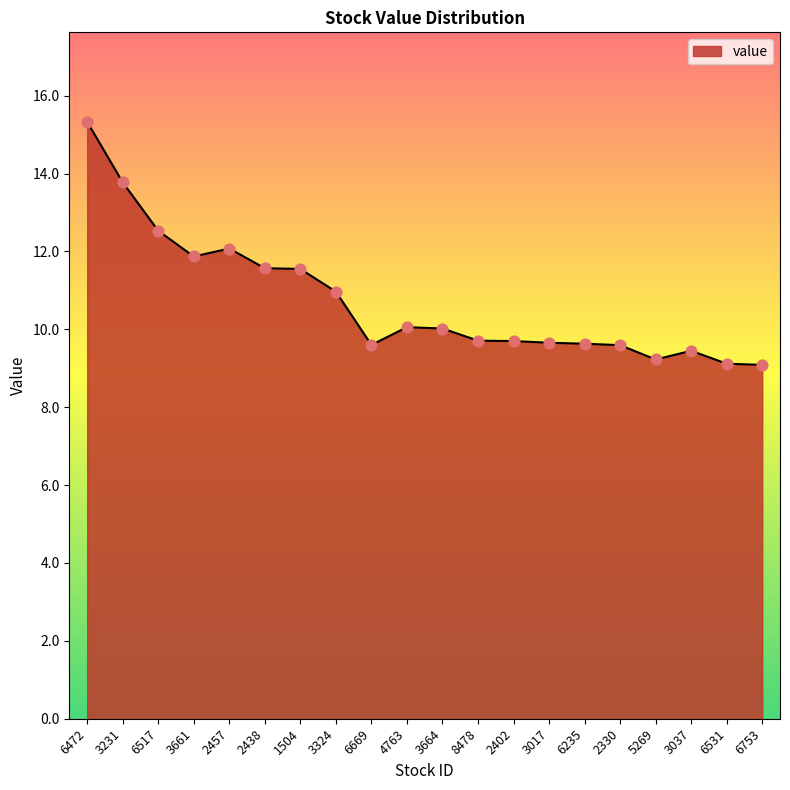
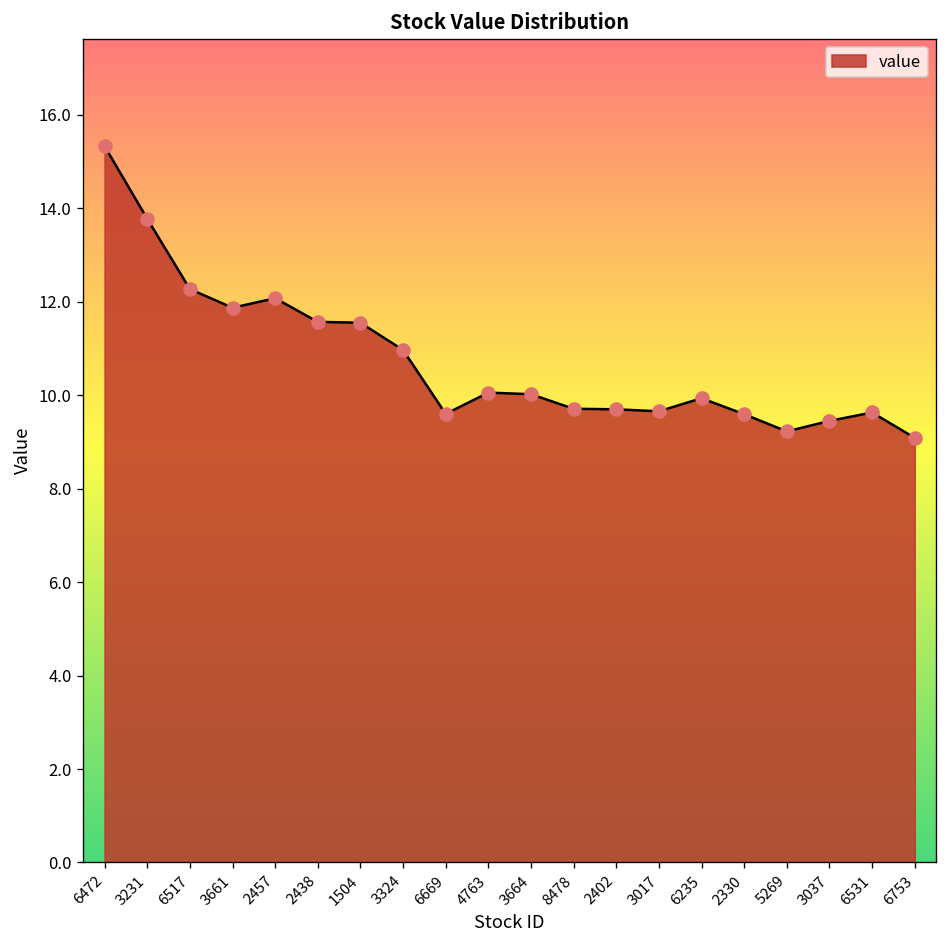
  {
    "6472": 15.3,
    "3231": 13.8,
-   "6517": 12.5,
+   "6517": 12.3,
    "3661": 11.9,
    "2457": 12.1,
    "2438": 11.6,
    "1504": 11.6,
    "3324": 11.0,
    "6669": 9.6,
    "4763": 10.1,
    "3664": 10.0,
    "8478": 9.7,
    "2402": 9.7,
    "3017": 9.7,
-   "6235": 9.6,
+   "6235": 9.9,
    "2330": 9.6,
    "5269": 9.2,
    "3037": 9.5,
-   "6531": 9.1,
+   "6531": 9.6,
    "6753": 9.1
  }
